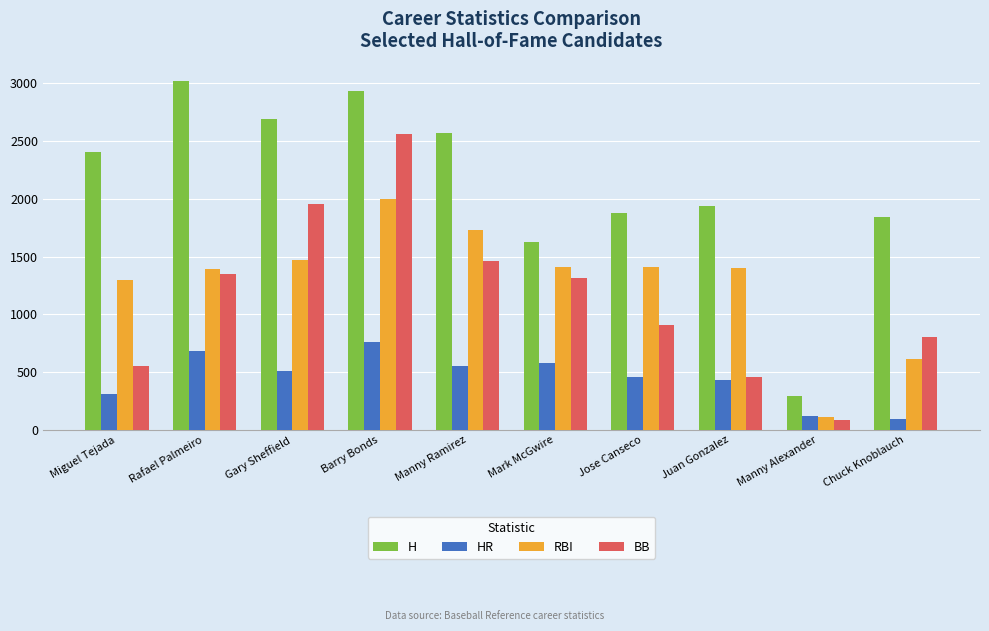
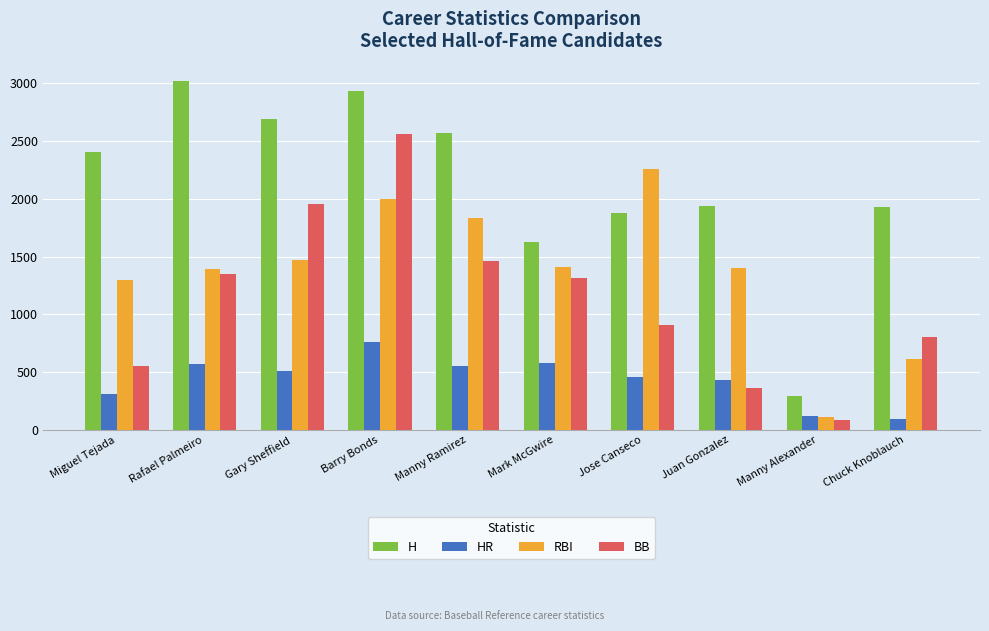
  {
    "H": {
      "Miguel Tejada": 2410,
      "Rafael Palmeiro": 3020,
      "Gary Sheffield": 2690,
      "Barry Bonds": 2940,
      "Manny Ramirez": 2570,
      "Mark McGwire": 1630,
      "Jose Canseco": 1880,
      "Juan Gonzalez": 1940,
      "Manny Alexander": 290,
-     "Chuck Knoblauch": 1840
+     "Chuck Knoblauch": 1930
    },
    "HR": {
      "Miguel Tejada": 310,
-     "Rafael Palmeiro": 690,
+     "Rafael Palmeiro": 570,
      "Gary Sheffield": 510,
      "Barry Bonds": 760,
      "Manny Ramirez": 560,
      "Mark McGwire": 580,
      "Jose Canseco": 460,
      "Juan Gonzalez": 430,
      "Manny Alexander": 120,
      "Chuck Knoblauch": 100
    },
    "RBI": {
      "Miguel Tejada": 1300,
      "Rafael Palmeiro": 1400,
      "Gary Sheffield": 1470,
      "Barry Bonds": 2000,
-     "Manny Ramirez": 1730,
+     "Manny Ramirez": 1830,
      "Mark McGwire": 1410,
-     "Jose Canseco": 1410,
+     "Jose Canseco": 2260,
      "Juan Gonzalez": 1400,
      "Manny Alexander": 120,
      "Chuck Knoblauch": 620
    },
    "BB": {
      "Miguel Tejada": 550,
      "Rafael Palmeiro": 1350,
      "Gary Sheffield": 1960,
      "Barry Bonds": 2560,
      "Manny Ramirez": 1460,
      "Mark McGwire": 1320,
      "Jose Canseco": 910,
-     "Juan Gonzalez": 460,
+     "Juan Gonzalez": 360,
      "Manny Alexander": 90,
      "Chuck Knoblauch": 800
    }
  }
